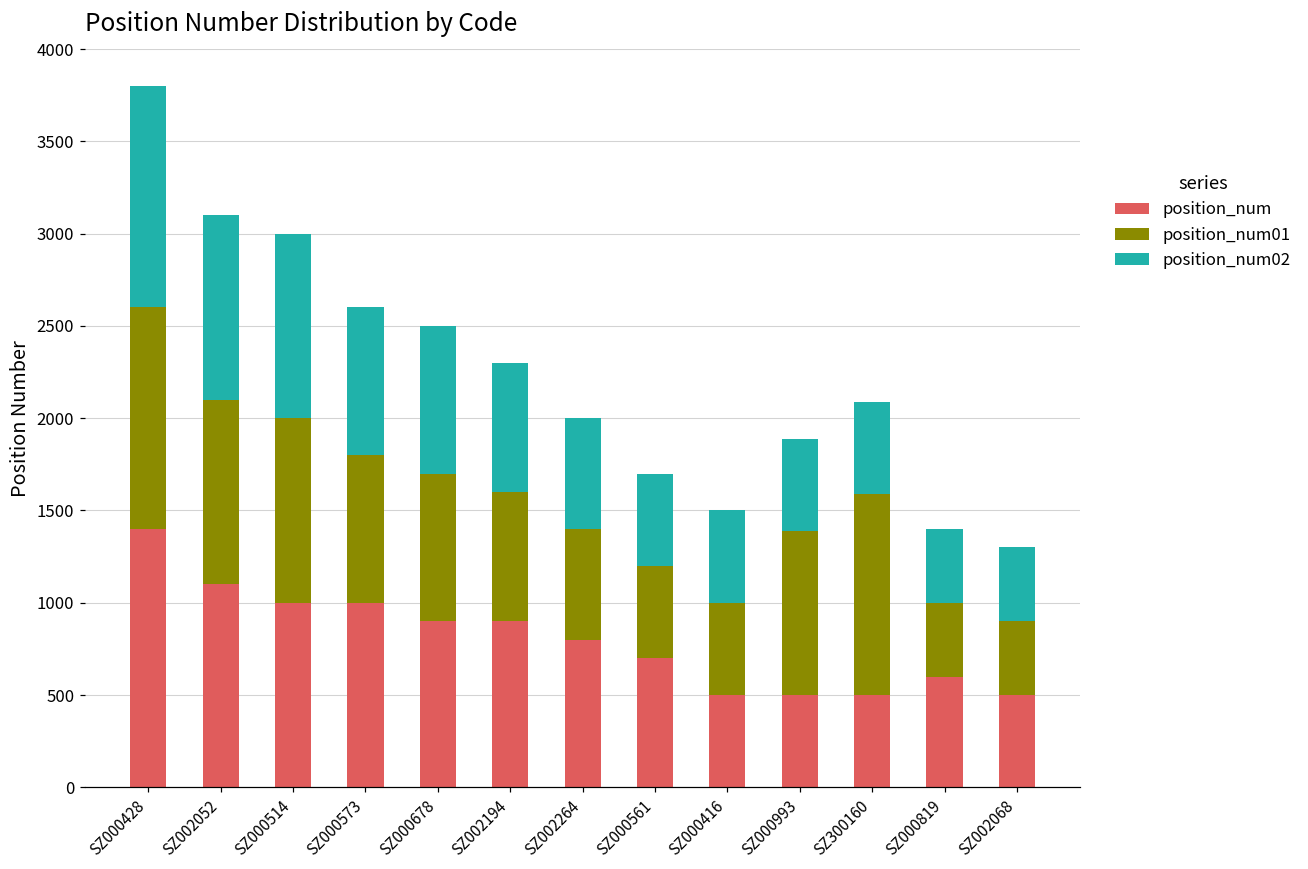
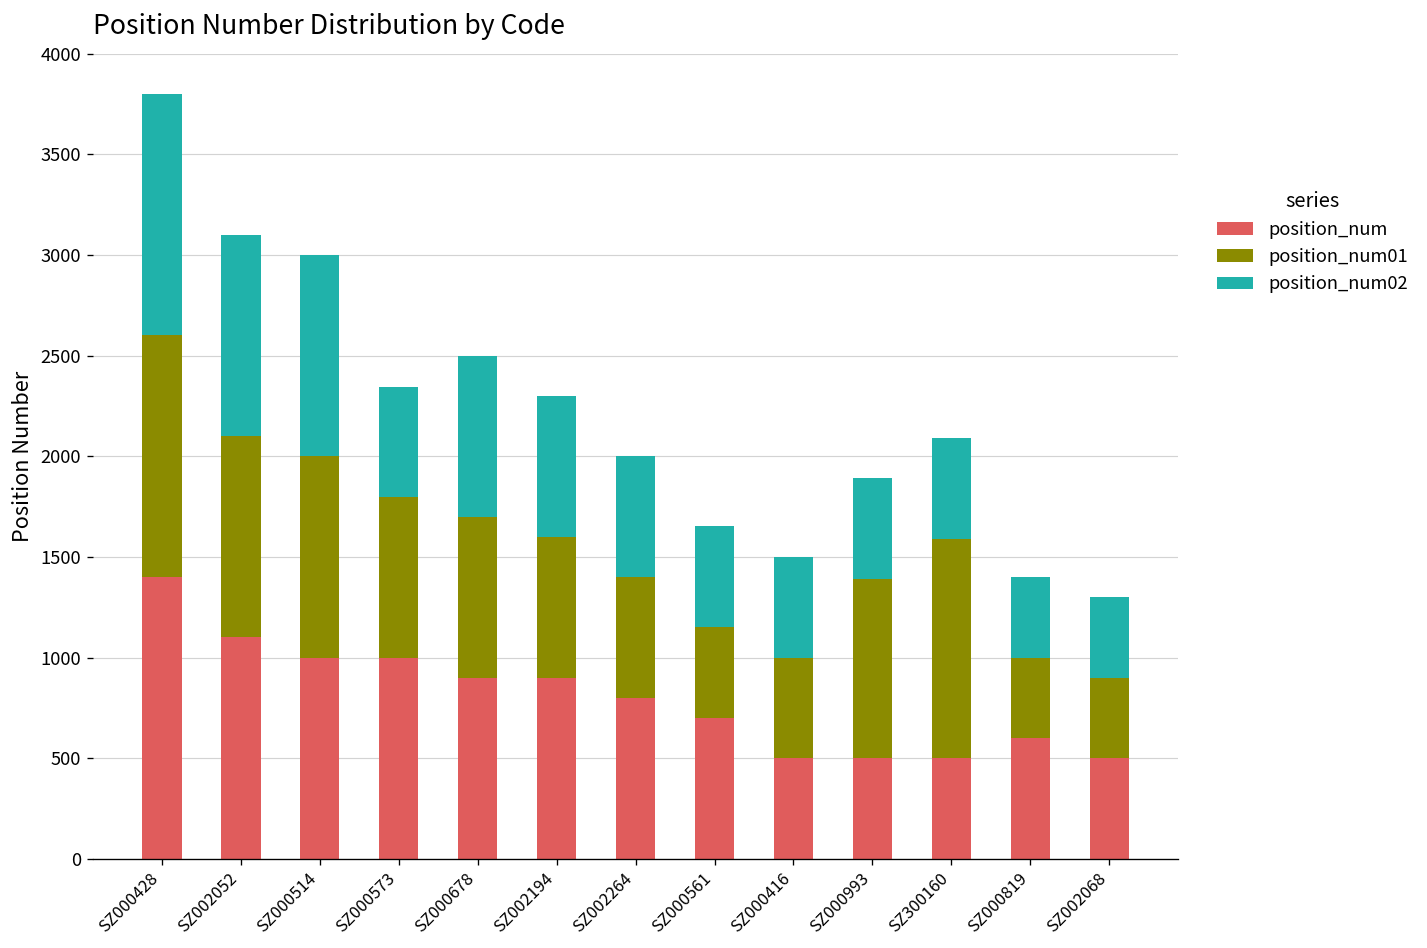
  {
    "position_num": {
      "SZ000428": 1400,
      "SZ002052": 1100,
      "SZ000514": 1000,
      "SZ000573": 1000,
      "SZ000678": 900,
      "SZ002194": 900,
      "SZ002264": 800,
      "SZ000561": 700,
      "SZ000416": 500,
      "SZ000993": 500,
      "SZ300160": 500,
      "SZ000819": 600,
      "SZ002068": 500
    },
    "position_num01": {
      "SZ000428": 1200,
      "SZ002052": 1000,
      "SZ000514": 1000,
      "SZ000573": 800,
      "SZ000678": 800,
      "SZ002194": 700,
      "SZ002264": 600,
-     "SZ000561": 500,
+     "SZ000561": 450,
      "SZ000416": 500,
      "SZ000993": 890,
      "SZ300160": 1090,
      "SZ000819": 400,
      "SZ002068": 400
    },
    "position_num02": {
      "SZ000428": 1200,
      "SZ002052": 1000,
      "SZ000514": 1000,
-     "SZ000573": 800,
+     "SZ000573": 540,
      "SZ000678": 800,
      "SZ002194": 700,
      "SZ002264": 600,
      "SZ000561": 500,
      "SZ000416": 500,
      "SZ000993": 500,
      "SZ300160": 500,
      "SZ000819": 400,
      "SZ002068": 400
    }
  }
